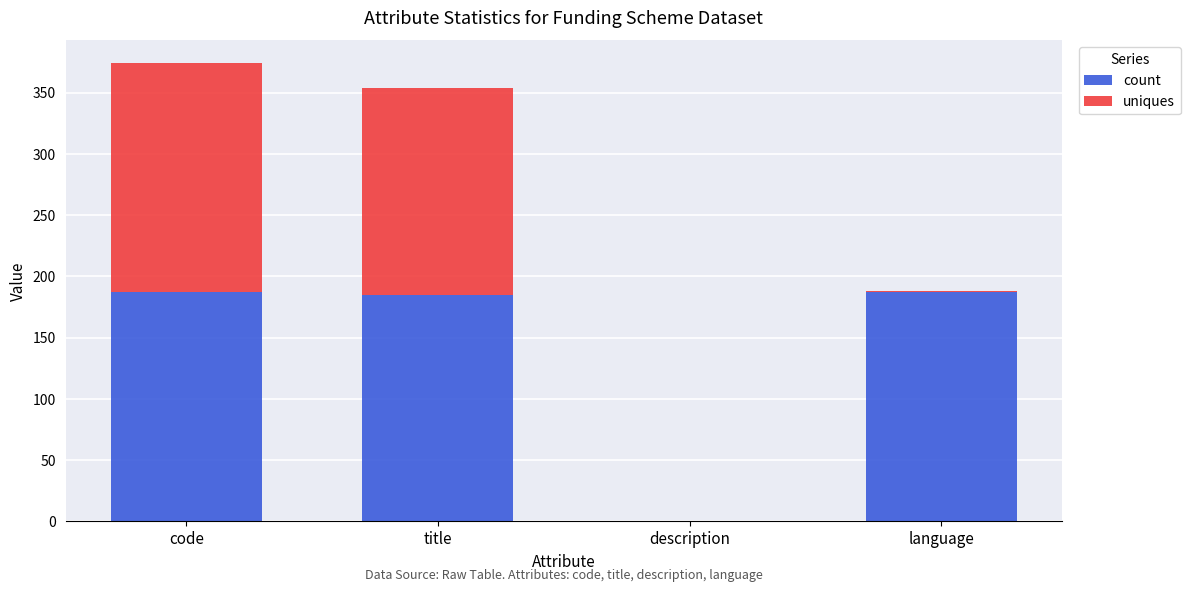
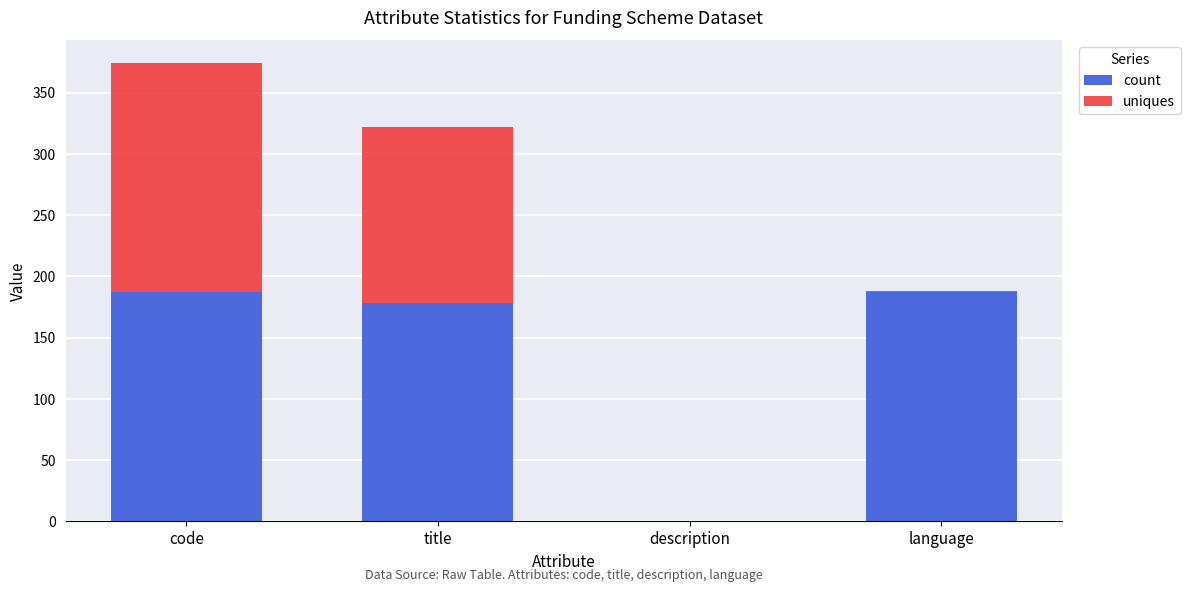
  {
    "count": {
      "code": 187,
-     "title": 185,
+     "title": 178,
      "description": 0,
      "language": 187
    },
    "uniques": {
      "code": 187,
-     "title": 169,
+     "title": 144,
      "description": 0
    }
  }
